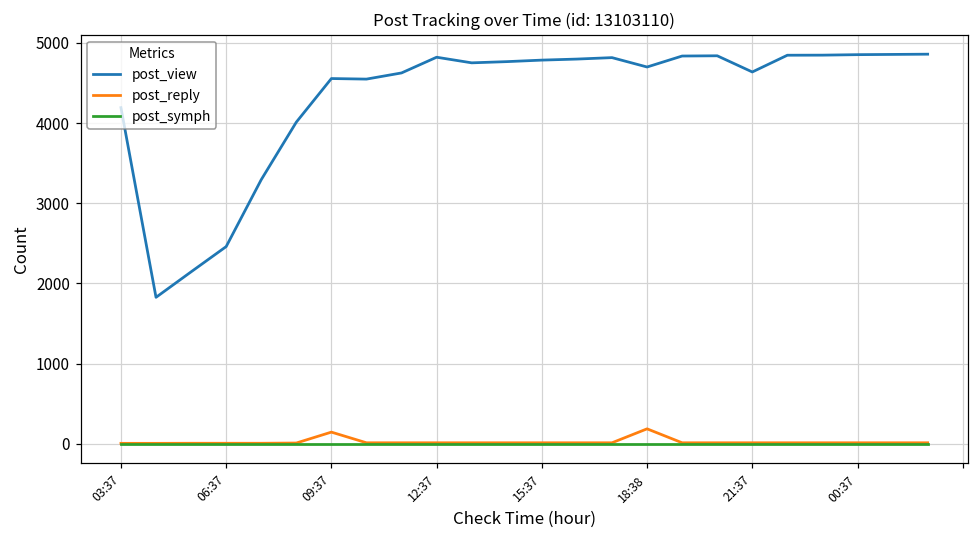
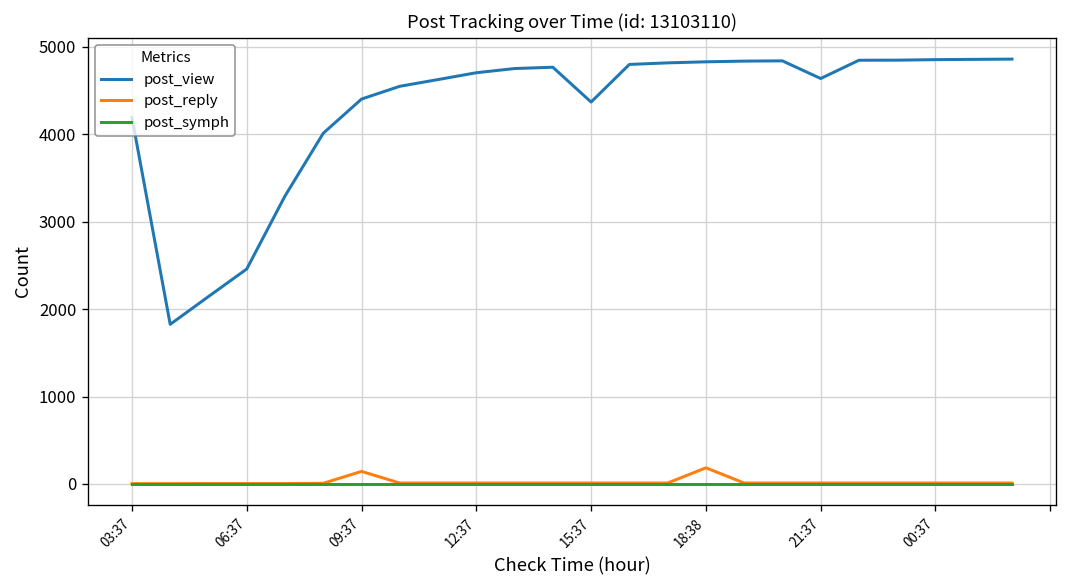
  {
    "post_view": {
      "06:37": 2500,
-     "09:37": 4600,
-     "12:37": 4800,
-     "15:37": 4800,
-     "18:38": 4700,
+     "09:37": 4400,
+     "12:37": 4700,
+     "15:37": 4400,
+     "18:38": 4800,
      "21:37": 4600,
      "00:37": 4900
    },
    "post_reply": {
      "09:37": 100,
      "18:38": 200
    },
    "post_symph": {
      "09:37": 0,
      "18:38": 0
    }
  }
